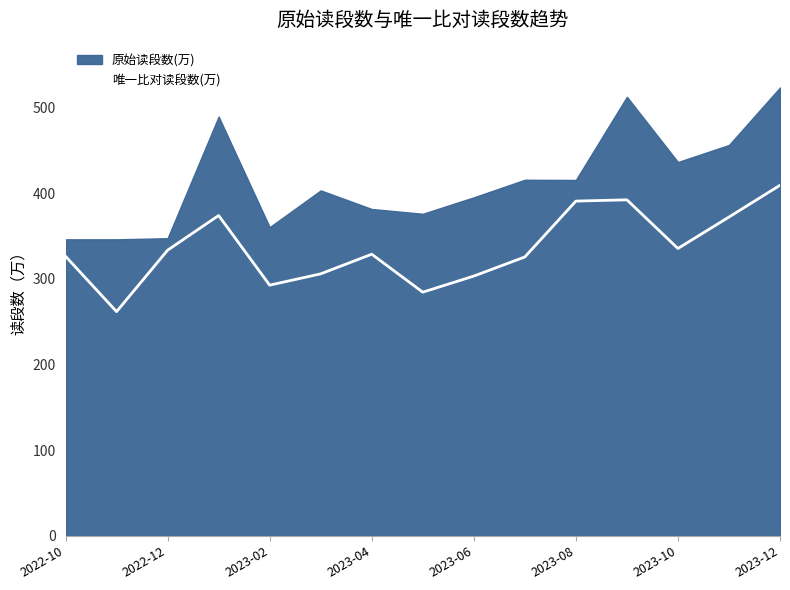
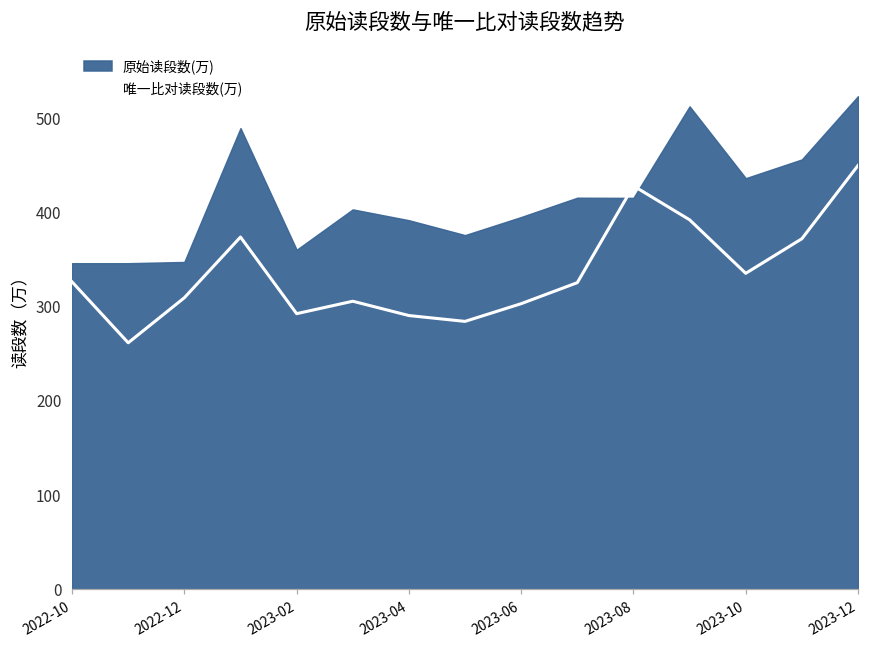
  {
    "唯一比对读段数(万)": {
      "2022-10": 330,
-     "2022-12": 330,
+     "2022-12": 310,
      "2023-02": 290,
-     "2023-04": 330,
+     "2023-04": 290,
      "2023-06": 300,
-     "2023-08": 390,
+     "2023-08": 430,
      "2023-10": 340,
-     "2023-12": 410
+     "2023-12": 450
    },
    "原始读段数(万)": {
      "2022-10": 350,
      "2022-12": 350,
      "2023-02": 360,
-     "2023-04": 380,
+     "2023-04": 390,
      "2023-06": 400,
      "2023-08": 420,
      "2023-10": 440,
      "2023-12": 520
    }
  }
